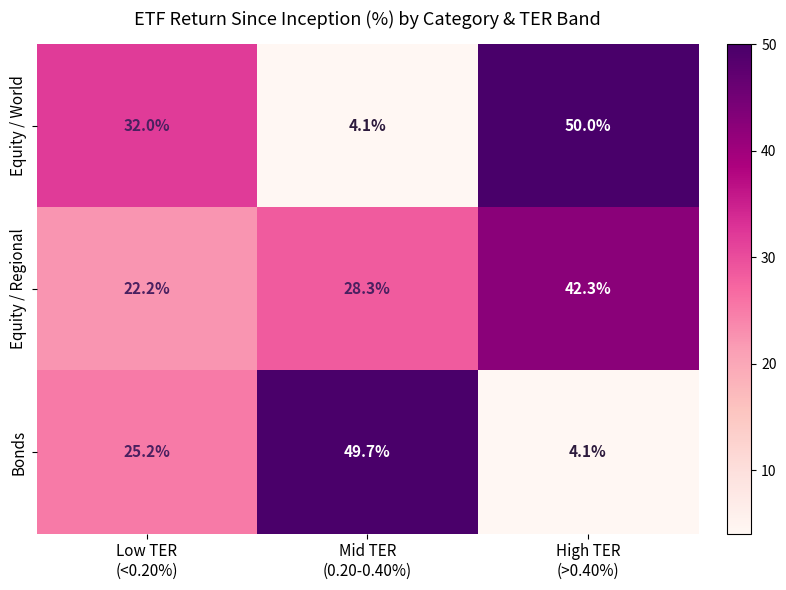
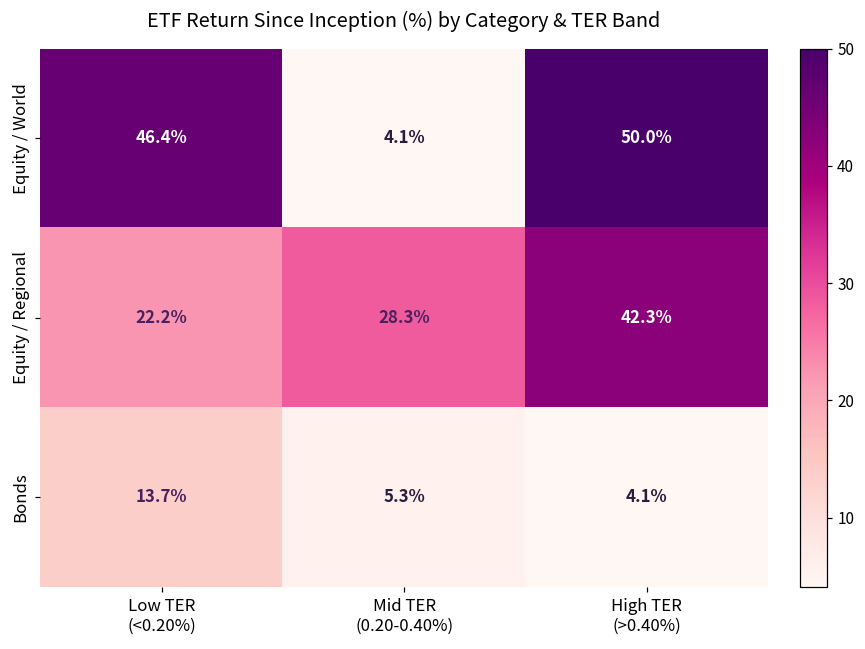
  {
    "Equity / World": {
-     "Low TER (<0.20%)": "32.0%",
+     "Low TER (<0.20%)": "46.4%",
      "Mid TER (0.20-0.40%)": "4.1%",
      "High TER (>0.40%)": "50.0%"
    },
    "Equity / Regional": {
      "Low TER (<0.20%)": "22.2%",
      "Mid TER (0.20-0.40%)": "28.3%",
      "High TER (>0.40%)": "42.3%"
    },
    "Bonds": {
-     "Low TER (<0.20%)": "25.2%",
-     "Mid TER (0.20-0.40%)": "49.7%",
+     "Low TER (<0.20%)": "13.7%",
+     "Mid TER (0.20-0.40%)": "5.3%",
      "High TER (>0.40%)": "4.1%"
    }
  }
